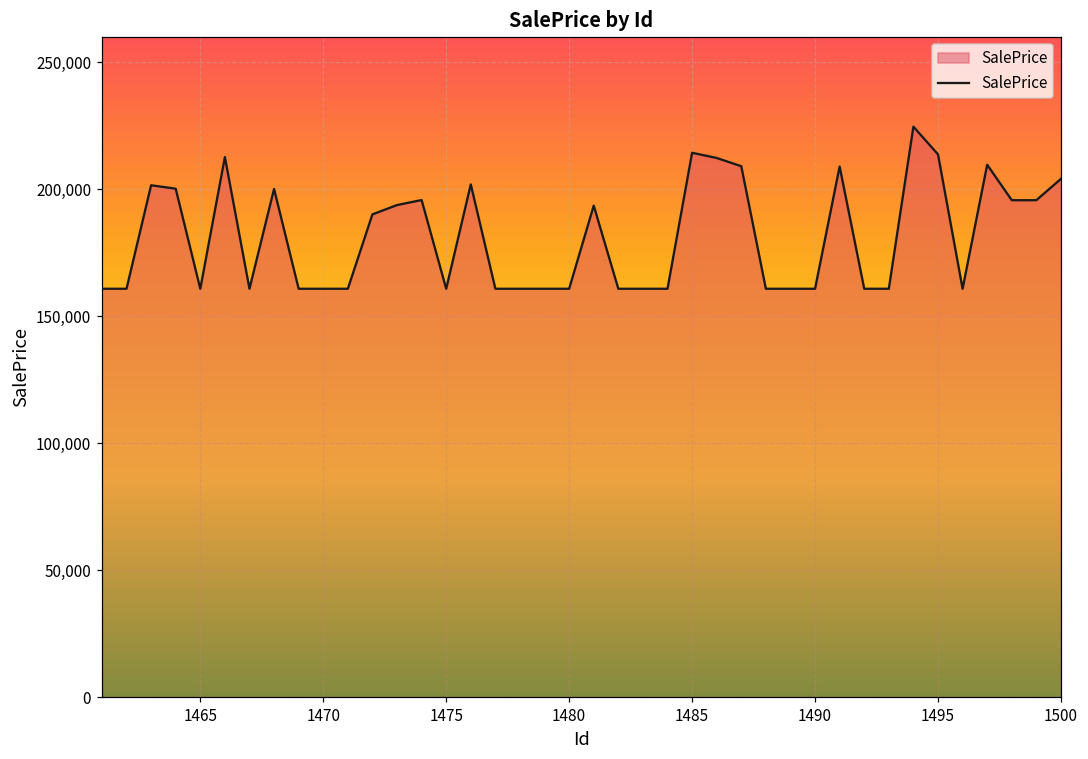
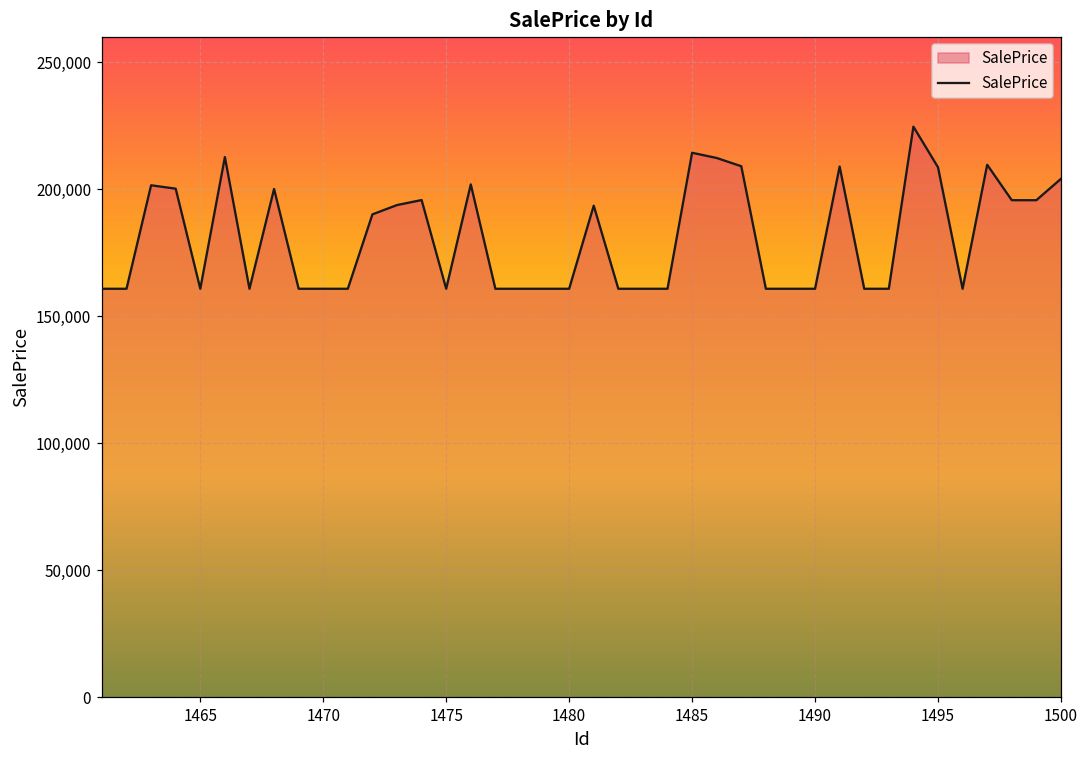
  {
    "1465": "161,000",
    "1470": "161,000",
    "1475": "161,000",
    "1480": "161,000",
    "1485": "214,000",
    "1490": "161,000",
-   "1495": "214,000",
+   "1495": "209,000",
    "1500": "204,000"
  }
